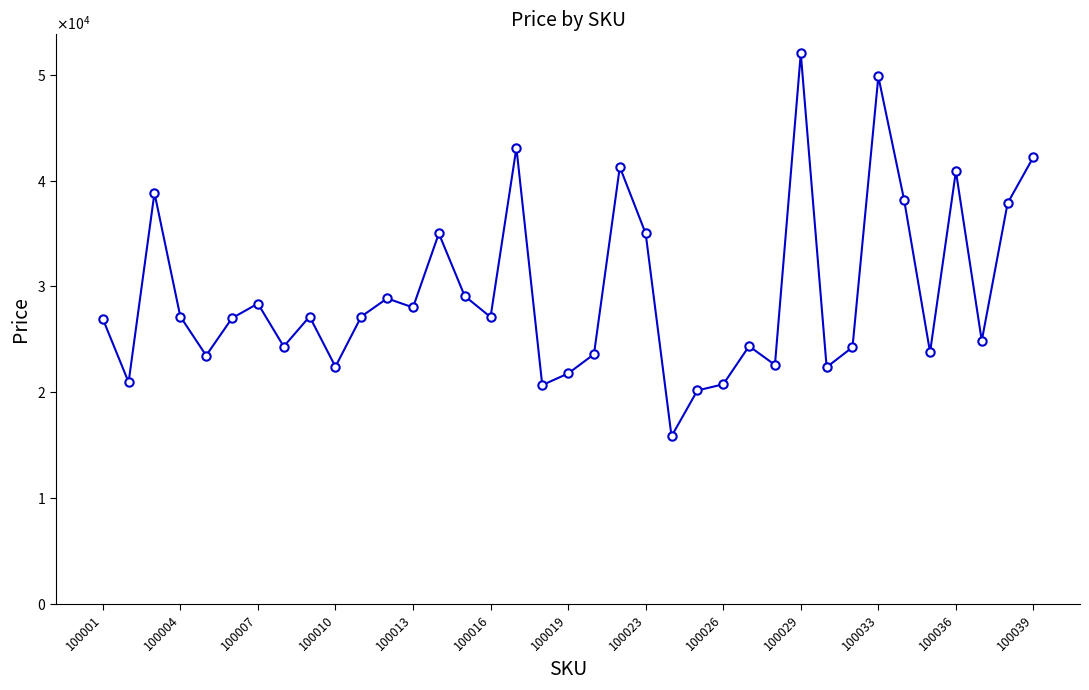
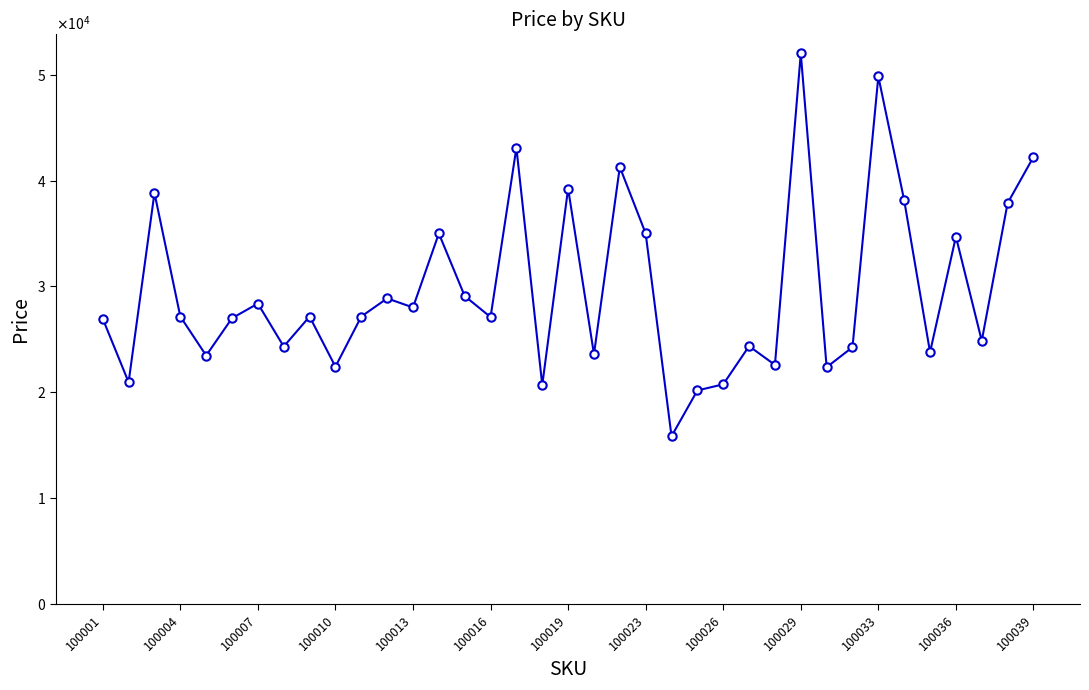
  {
    "100001": 26900,
    "100004": 27200,
    "100007": 28400,
    "100010": 22400,
    "100013": 28000,
    "100016": 27100,
-   "100019": 21800,
+   "100019": 39200,
    "100023": 35000,
    "100026": 20800,
    "100029": 52000,
    "100033": 49800,
-   "100036": 40900,
+   "100036": 34700,
    "100039": 42200
  }
